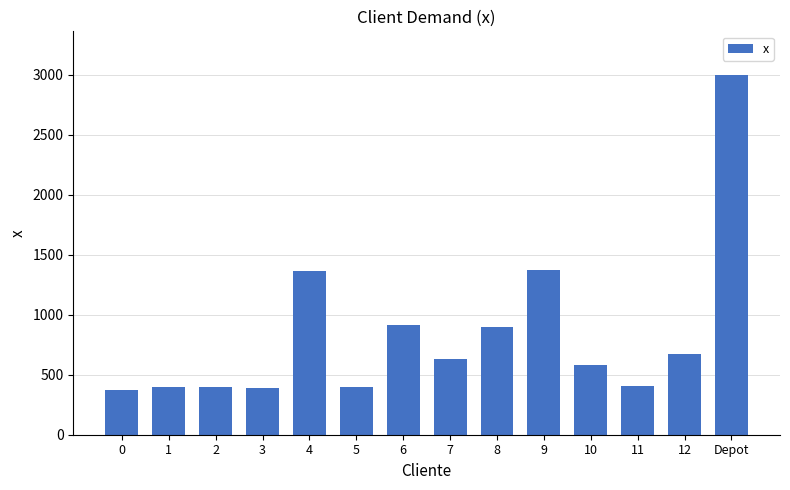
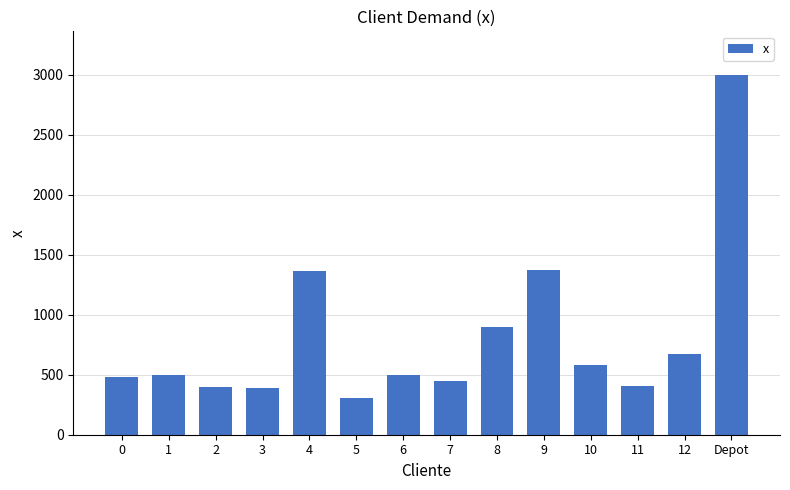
  {
-   "0": 370,
-   "1": 400,
+   "0": 480,
+   "1": 500,
    "2": 400,
    "3": 390,
    "4": 1360,
-   "5": 400,
-   "6": 910,
-   "7": 630,
+   "5": 310,
+   "6": 500,
+   "7": 450,
    "8": 900,
    "9": 1370,
    "10": 580,
    "11": 410,
    "12": 670,
    "Depot": 3000
  }
